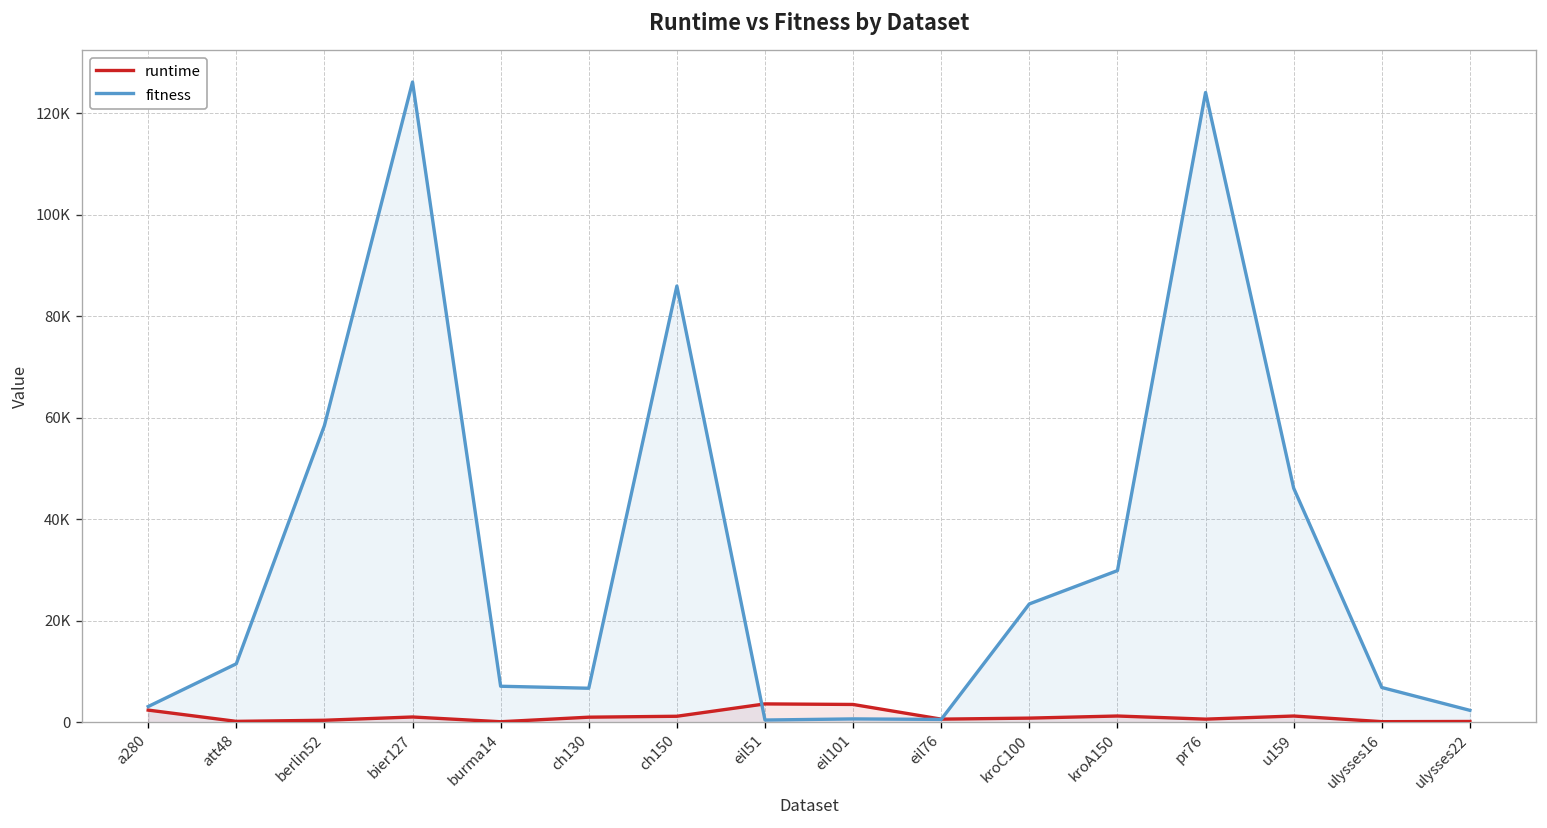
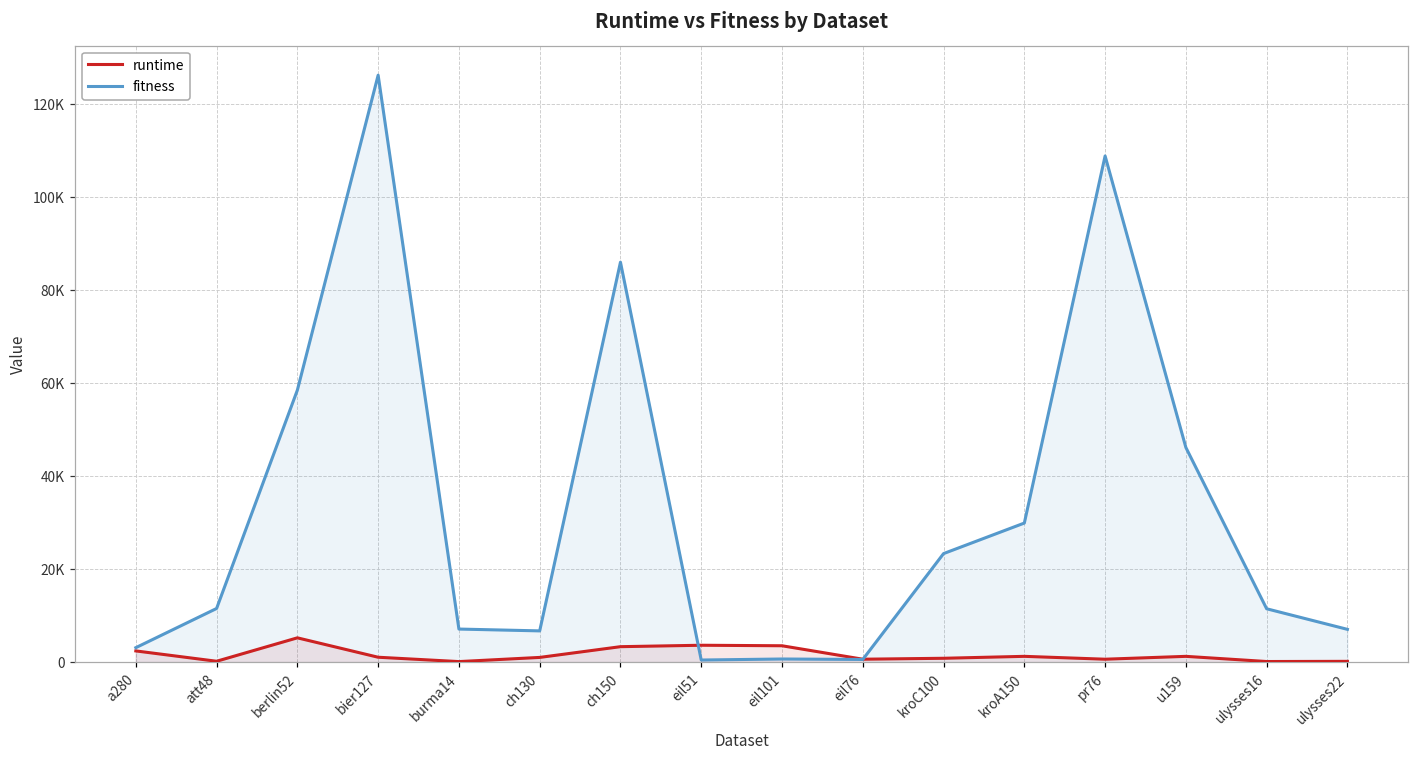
  {
    "runtime": {
      "a280": 2000,
      "att48": 0,
-     "berlin52": 0,
+     "berlin52": 5000,
      "bier127": 1000,
      "burma14": 0,
      "ch130": 1000,
-     "ch150": 1000,
+     "ch150": 3000,
      "eil51": 4000,
      "eil101": 4000,
      "kroC100": 1000,
      "kroA150": 1000,
      "pr76": 1000,
      "u159": 1000,
      "ulysses16": 0,
      "ulysses22": 0
    },
    "fitness": {
      "a280": 3000,
      "att48": 12000,
      "berlin52": 58000,
      "bier127": 126000,
      "burma14": 7000,
      "ch130": 7000,
      "ch150": 86000,
      "eil51": 0,
      "eil101": 1000,
      "kroC100": 23000,
      "kroA150": 30000,
-     "pr76": 124000,
+     "pr76": 109000,
      "u159": 46000,
-     "ulysses16": 7000,
-     "ulysses22": 2000
+     "ulysses16": 11000,
+     "ulysses22": 7000
    }
  }
